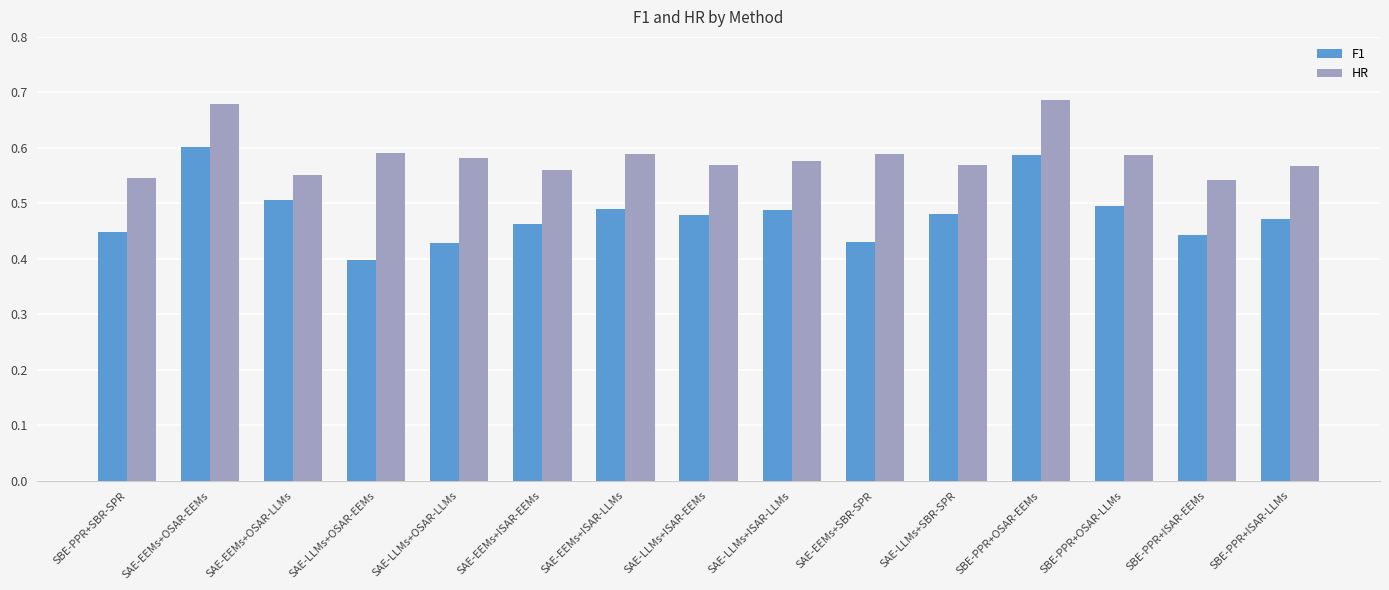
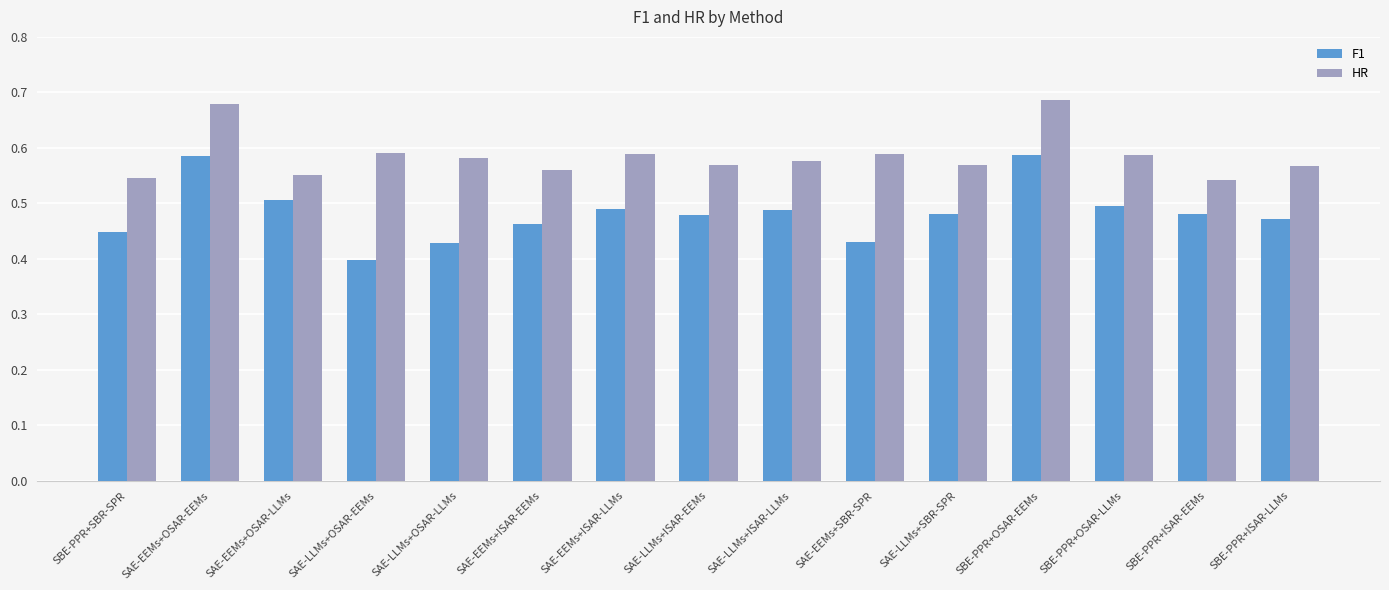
  {
    "F1": {
      "SBE-PPR+SBR-SPR": 0.45,
-     "SAE-EEMs+OSAR-EEMs": 0.60,
+     "SAE-EEMs+OSAR-EEMs": 0.58,
      "SAE-EEMs+OSAR-LLMs": 0.51,
      "SAE-LLMs+OSAR-EEMs": 0.40,
      "SAE-LLMs+OSAR-LLMs": 0.43,
      "SAE-EEMs+ISAR-EEMs": 0.46,
      "SAE-EEMs+ISAR-LLMs": 0.49,
      "SAE-LLMs+ISAR-EEMs": 0.48,
      "SAE-LLMs+ISAR-LLMs": 0.49,
      "SAE-EEMs+SBR-SPR": 0.43,
      "SAE-LLMs+SBR-SPR": 0.48,
      "SBE-PPR+OSAR-EEMs": 0.59,
      "SBE-PPR+OSAR-LLMs": 0.50,
-     "SBE-PPR+ISAR-EEMs": 0.44,
+     "SBE-PPR+ISAR-EEMs": 0.48,
      "SBE-PPR+ISAR-LLMs": 0.47
    },
    "HR": {
      "SBE-PPR+SBR-SPR": 0.55,
      "SAE-EEMs+OSAR-EEMs": 0.68,
      "SAE-EEMs+OSAR-LLMs": 0.55,
      "SAE-LLMs+OSAR-EEMs": 0.59,
      "SAE-LLMs+OSAR-LLMs": 0.58,
      "SAE-EEMs+ISAR-EEMs": 0.56,
      "SAE-EEMs+ISAR-LLMs": 0.59,
      "SAE-LLMs+ISAR-EEMs": 0.57,
      "SAE-LLMs+ISAR-LLMs": 0.58,
      "SAE-EEMs+SBR-SPR": 0.59,
      "SAE-LLMs+SBR-SPR": 0.57,
      "SBE-PPR+OSAR-EEMs": 0.69,
      "SBE-PPR+OSAR-LLMs": 0.59,
      "SBE-PPR+ISAR-EEMs": 0.54,
      "SBE-PPR+ISAR-LLMs": 0.57
    }
  }
